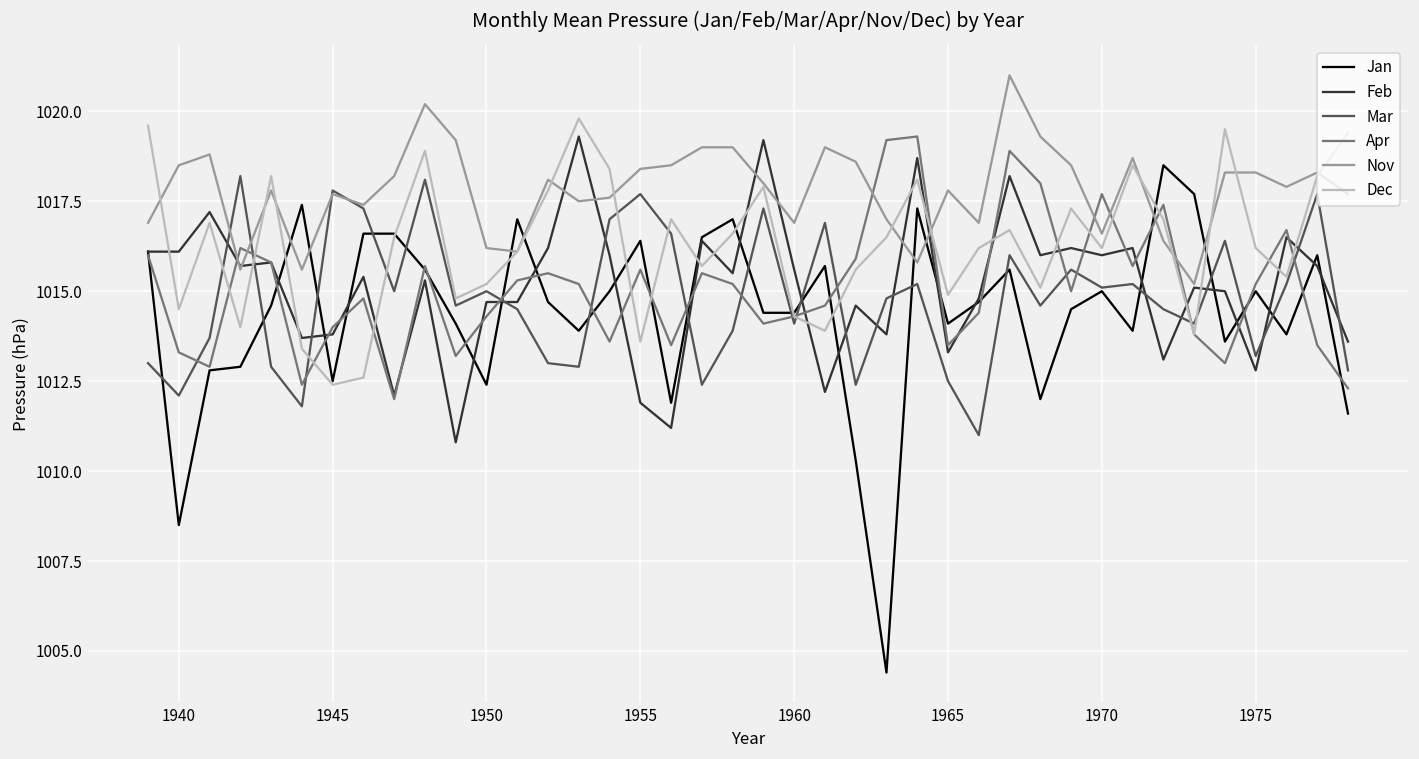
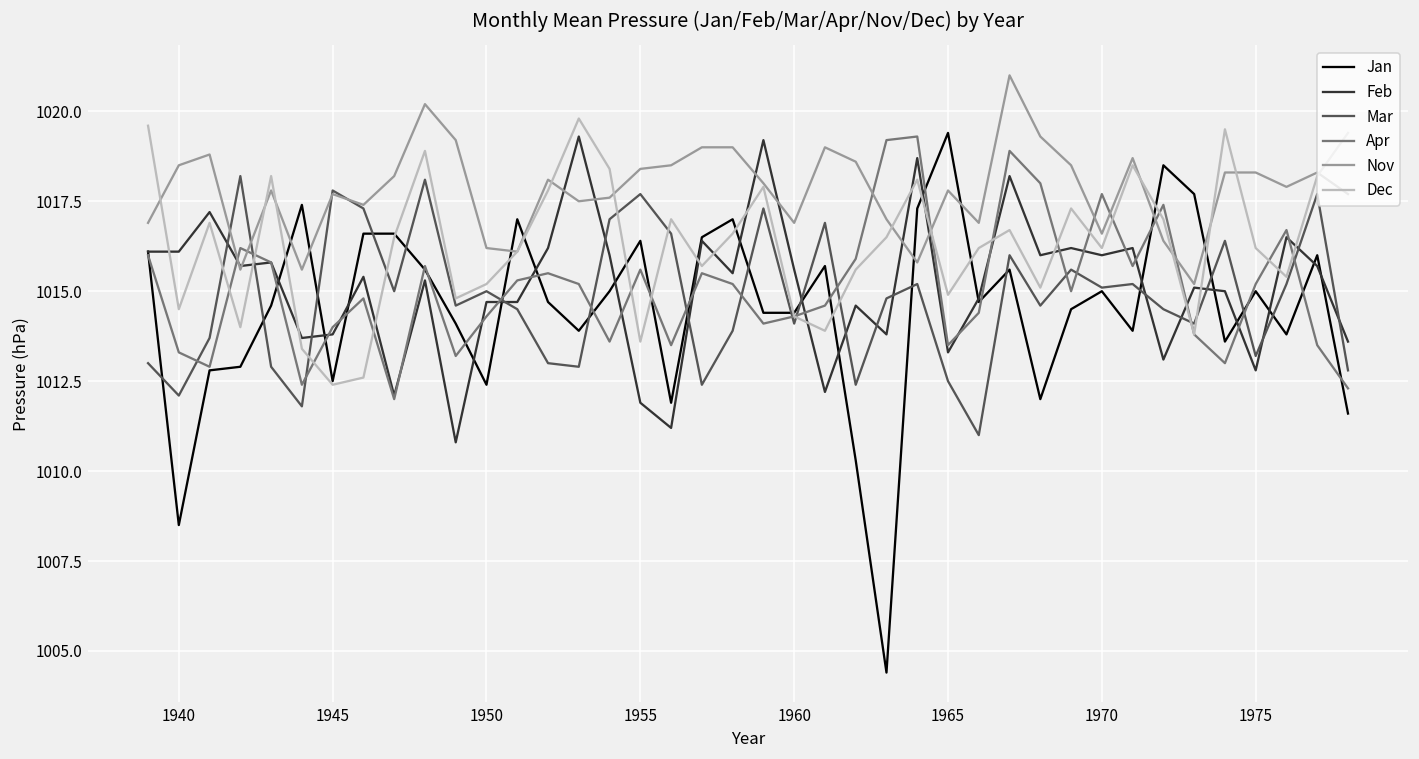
  {
    "Jan": {
      "1940": 1008.5,
      "1945": 1012.5,
      "1950": 1012.4,
      "1955": 1016.4,
      "1960": 1014.4,
-     "1965": 1014.1,
+     "1965": 1019.4,
      "1970": 1015.0,
      "1975": 1015.0
    }
  }
